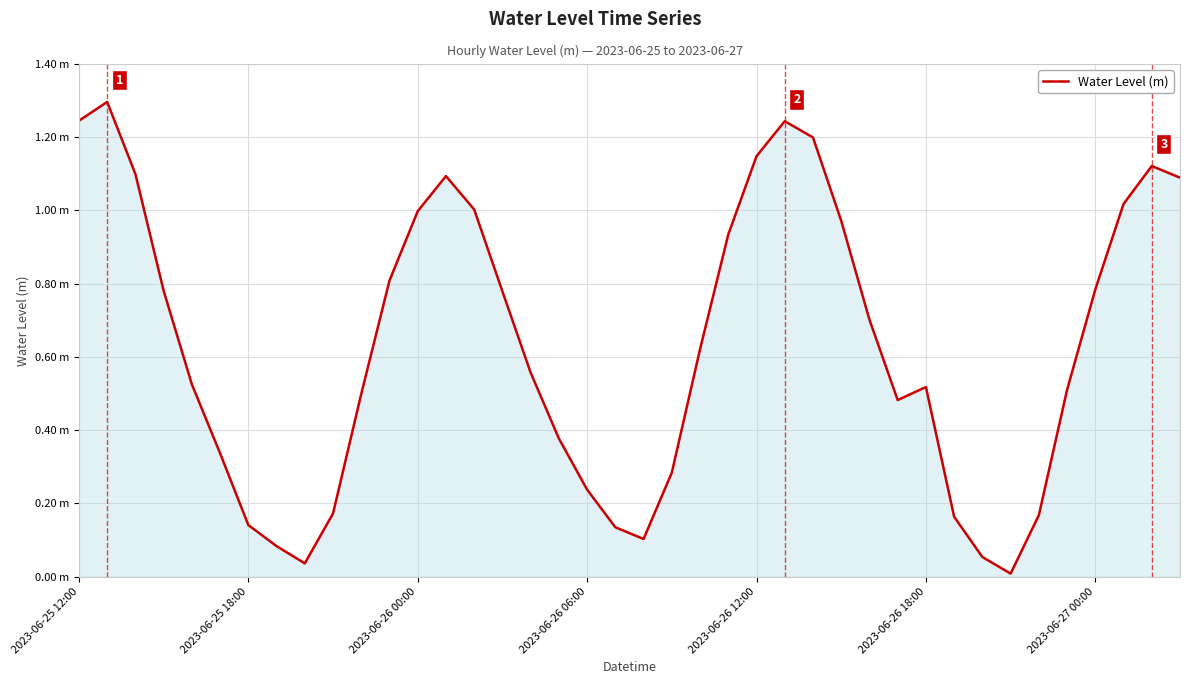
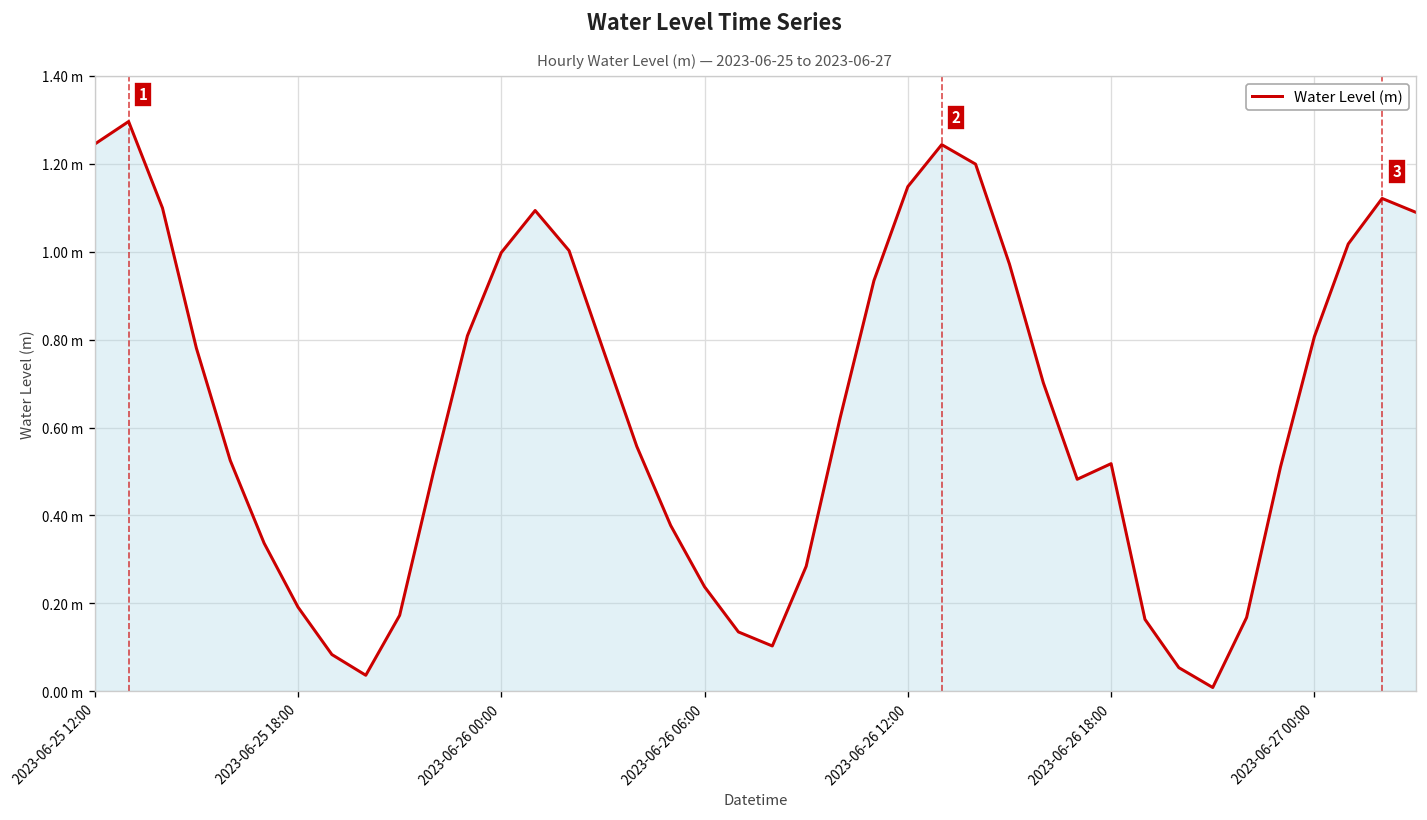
  {
    "2023-06-25 12:00": "1.25 m",
-   "2023-06-25 18:00": "0.14 m",
+   "2023-06-25 18:00": "0.19 m",
    "2023-06-26 00:00": "1.00 m",
    "2023-06-26 06:00": "0.24 m",
    "2023-06-26 12:00": "1.15 m",
    "2023-06-26 18:00": "0.52 m",
-   "2023-06-27 00:00": "0.78 m"
+   "2023-06-27 00:00": "0.81 m"
  }
